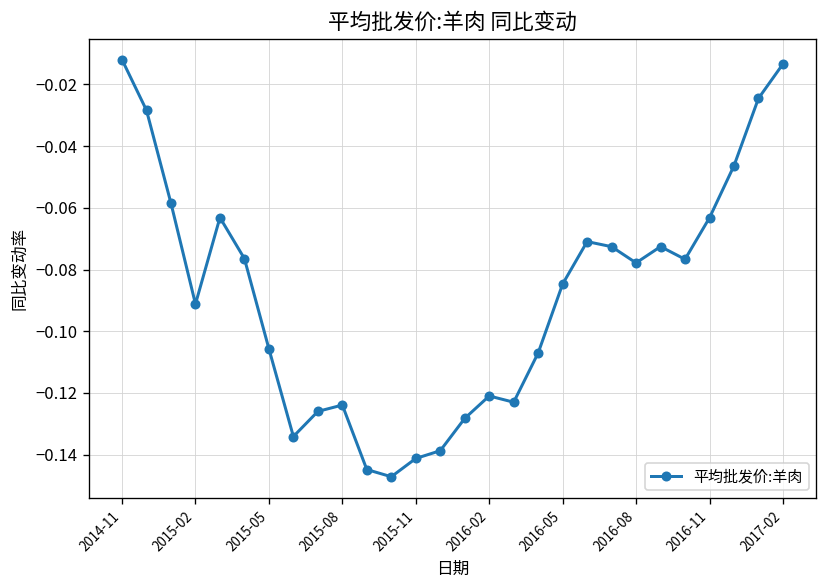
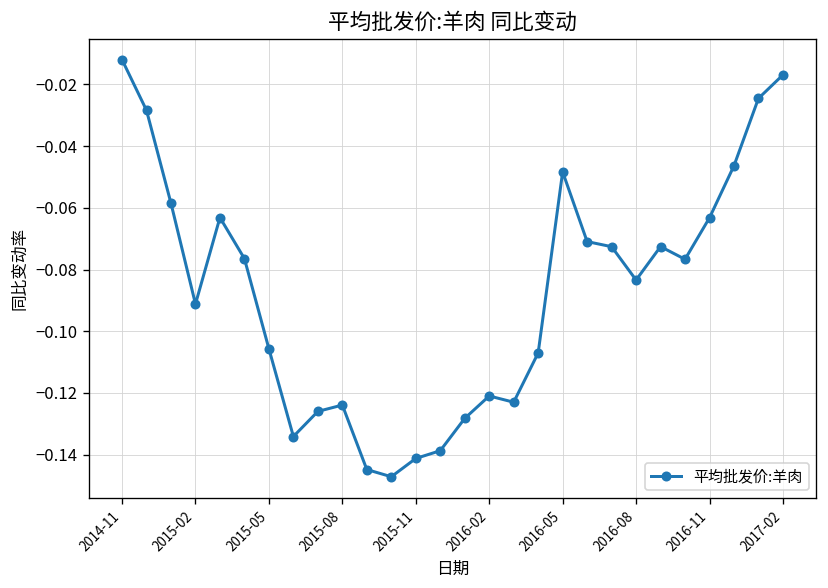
  {
    "2014-11": -0.012,
    "2015-02": -0.091,
    "2015-05": -0.106,
    "2015-08": -0.124,
    "2015-11": -0.141,
    "2016-02": -0.121,
-   "2016-05": -0.085,
-   "2016-08": -0.078,
+   "2016-05": -0.048,
+   "2016-08": -0.083,
    "2016-11": -0.063,
-   "2017-02": -0.013
+   "2017-02": -0.017
  }
